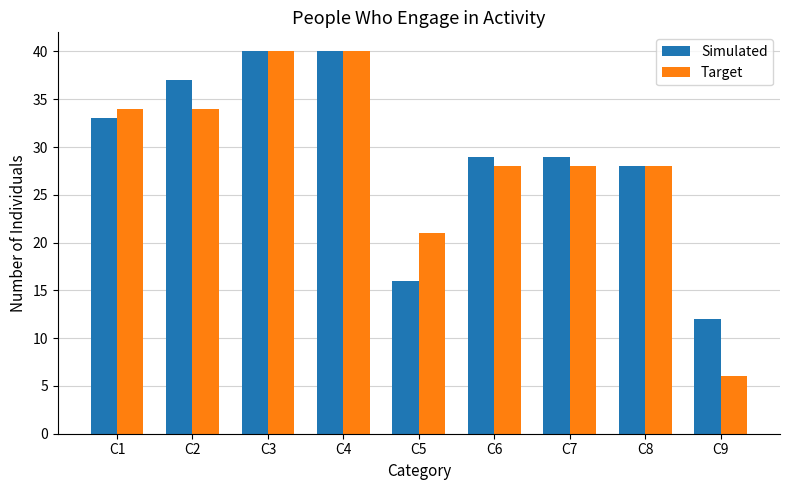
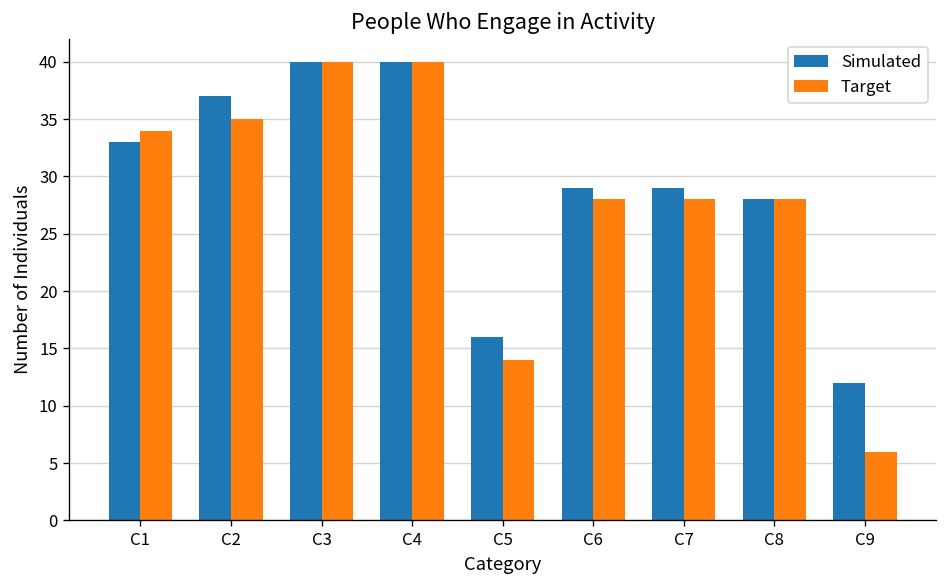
  {
    "Simulated": {
      "C1": 33,
      "C2": 37,
      "C3": 40,
      "C4": 40,
      "C5": 16,
      "C6": 29,
      "C7": 29,
      "C8": 28,
      "C9": 12
    },
    "Target": {
      "C1": 34,
-     "C2": 34,
+     "C2": 35,
      "C3": 40,
      "C4": 40,
-     "C5": 21,
+     "C5": 14,
      "C6": 28,
      "C7": 28,
      "C8": 28,
      "C9": 6
    }
  }
